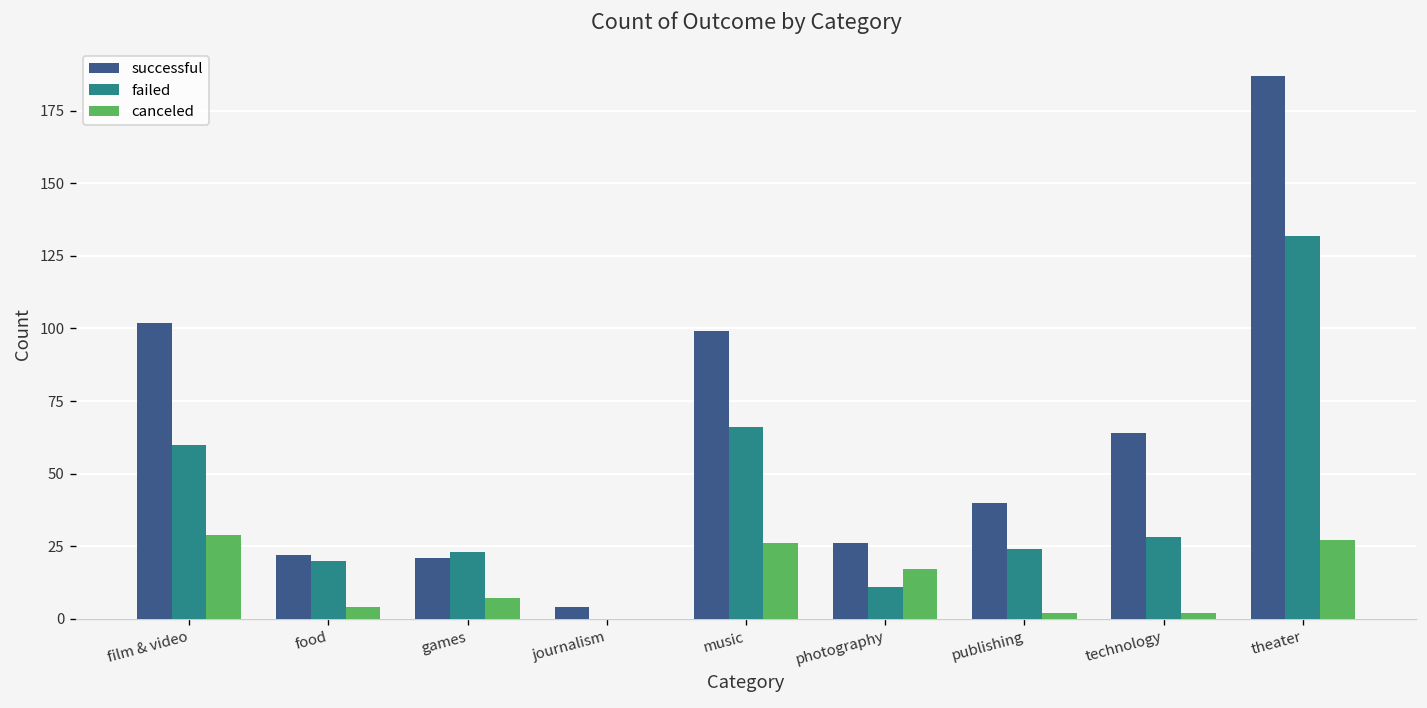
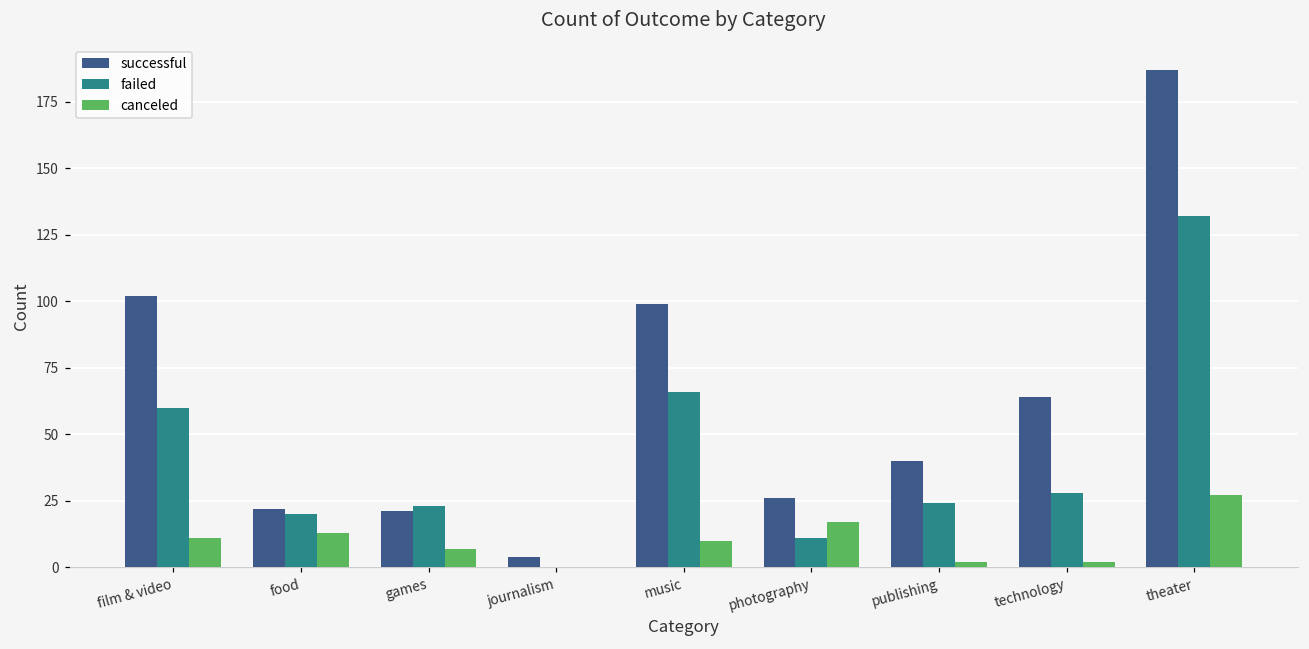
  {
    "canceled": {
-     "film & video": 29,
-     "food": 4,
+     "film & video": 11,
+     "food": 13,
      "games": 7,
      "journalism": 0,
-     "music": 26,
+     "music": 10,
      "photography": 17,
      "publishing": 2,
      "technology": 2,
      "theater": 27
    }
  }
